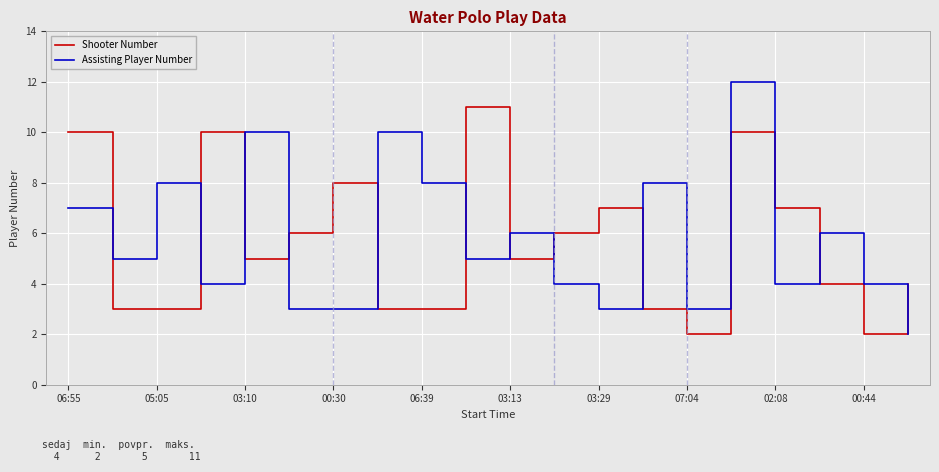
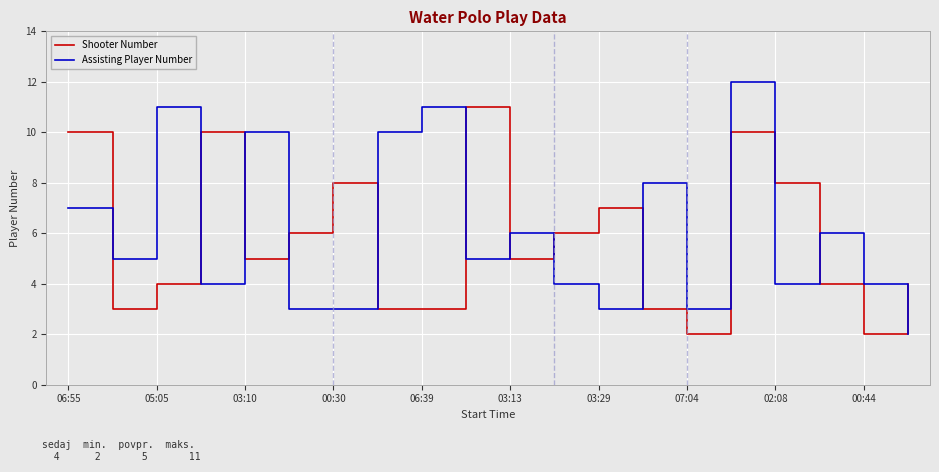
  {
    "Shooter Number": {
      "06:55": 10,
-     "05:05": 3,
+     "05:05": 4,
      "03:10": 5,
      "06:39": 3,
      "03:13": 5,
      "03:29": 7,
      "07:04": 2,
-     "02:08": 7,
+     "02:08": 8,
      "00:44": 2
    },
    "Assisting Player Number": {
      "06:55": 7,
-     "05:05": 8,
+     "05:05": 11,
      "03:10": 10,
-     "06:39": 8,
+     "06:39": 11,
      "03:13": 6,
      "03:29": 3,
      "07:04": 3,
      "02:08": 4,
      "00:44": 4
    }
  }
